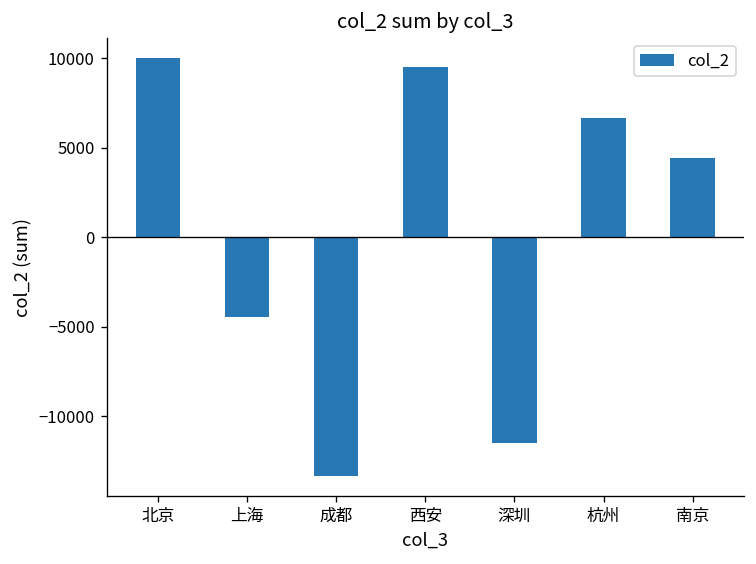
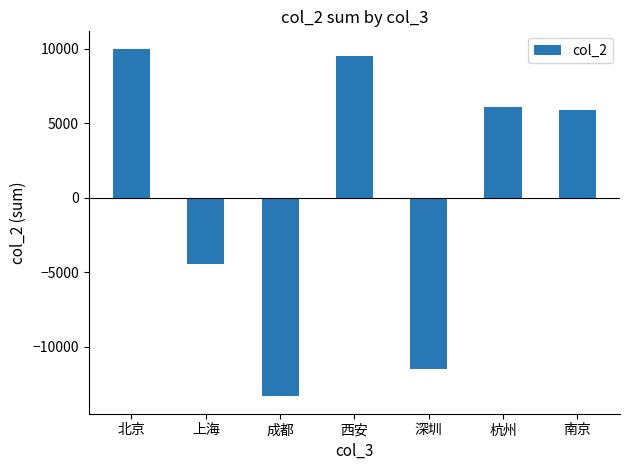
  {
    "北京": 10000,
    "上海": -4400,
    "成都": -13300,
    "西安": 9500,
    "深圳": -11500,
-   "杭州": 6700,
-   "南京": 4400
+   "杭州": 6100,
+   "南京": 5900
  }
